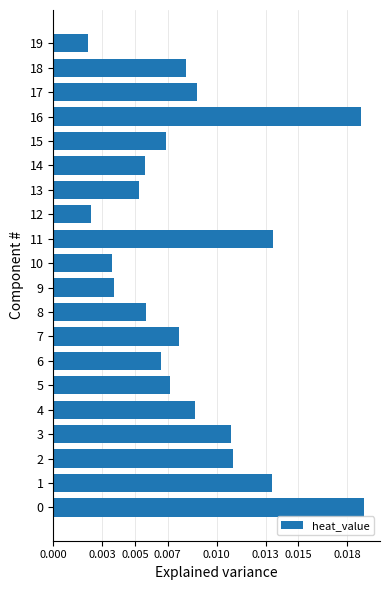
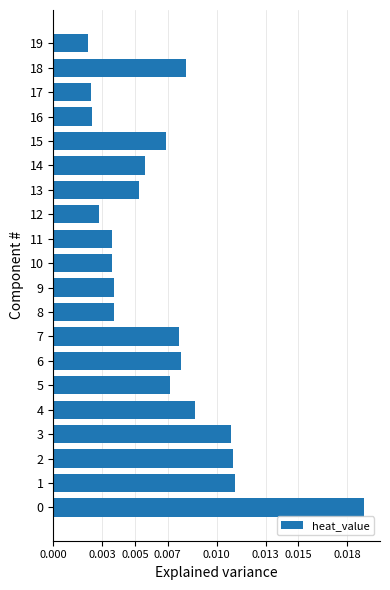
  {
    "19": 0.0021,
    "18": 0.0081,
-   "17": 0.0088,
-   "16": 0.0188,
+   "17": 0.0023,
+   "16": 0.0023,
    "15": 0.0069,
    "14": 0.0056,
    "13": 0.0052,
-   "12": 0.0023,
-   "11": 0.0134,
+   "12": 0.0028,
+   "11": 0.0036,
    "10": 0.0036,
    "9": 0.0037,
-   "8": 0.0057,
+   "8": 0.0037,
    "7": 0.0077,
-   "6": 0.0066,
+   "6": 0.0078,
    "5": 0.0071,
    "4": 0.0087,
    "3": 0.0109,
    "2": 0.0110,
-   "1": 0.0134,
+   "1": 0.0111,
    "0": 0.0190
  }
